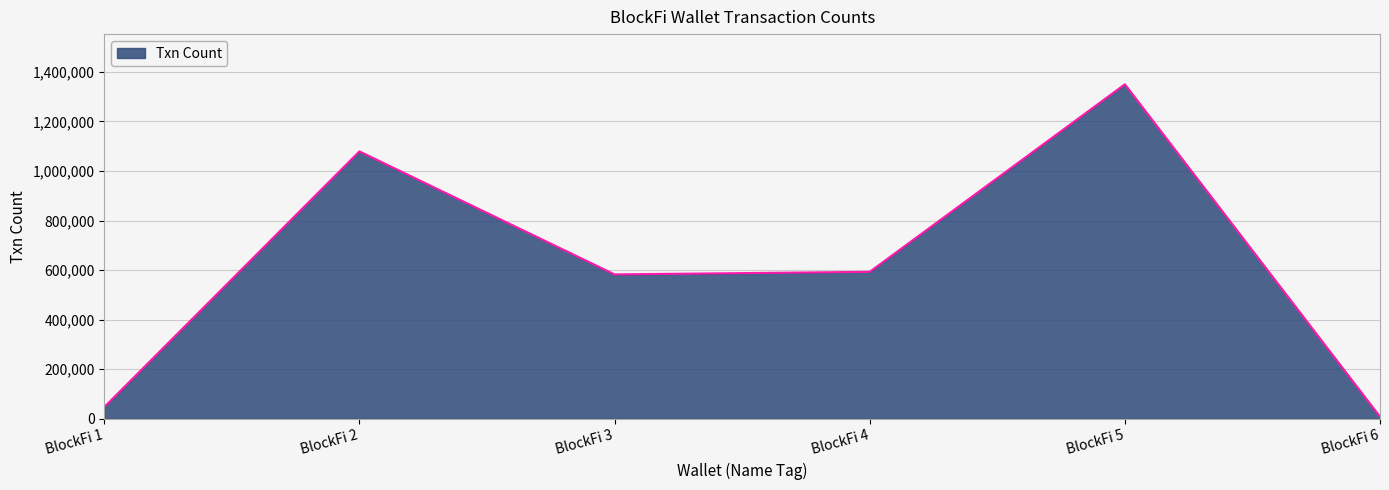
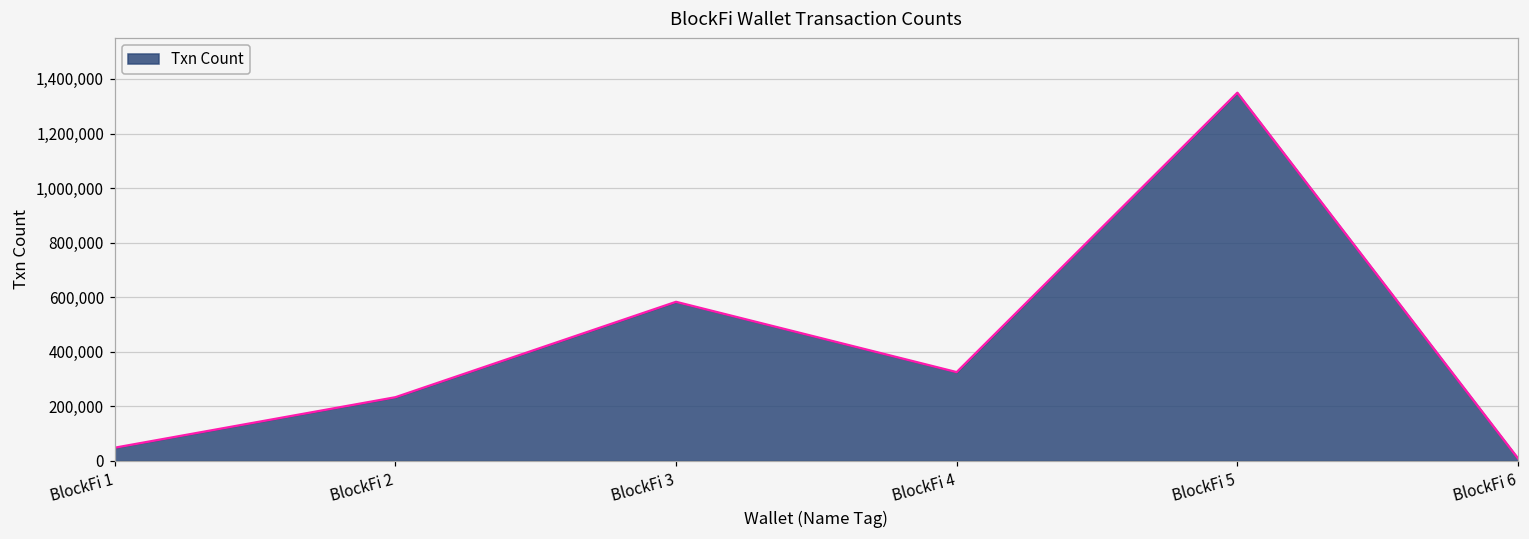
  {
    "BlockFi 1": "50,000",
-   "BlockFi 2": "1,080,000",
+   "BlockFi 2": "230,000",
    "BlockFi 3": "580,000",
-   "BlockFi 4": "590,000",
+   "BlockFi 4": "320,000",
    "BlockFi 5": "1,350,000",
    "BlockFi 6": "10,000"
  }
